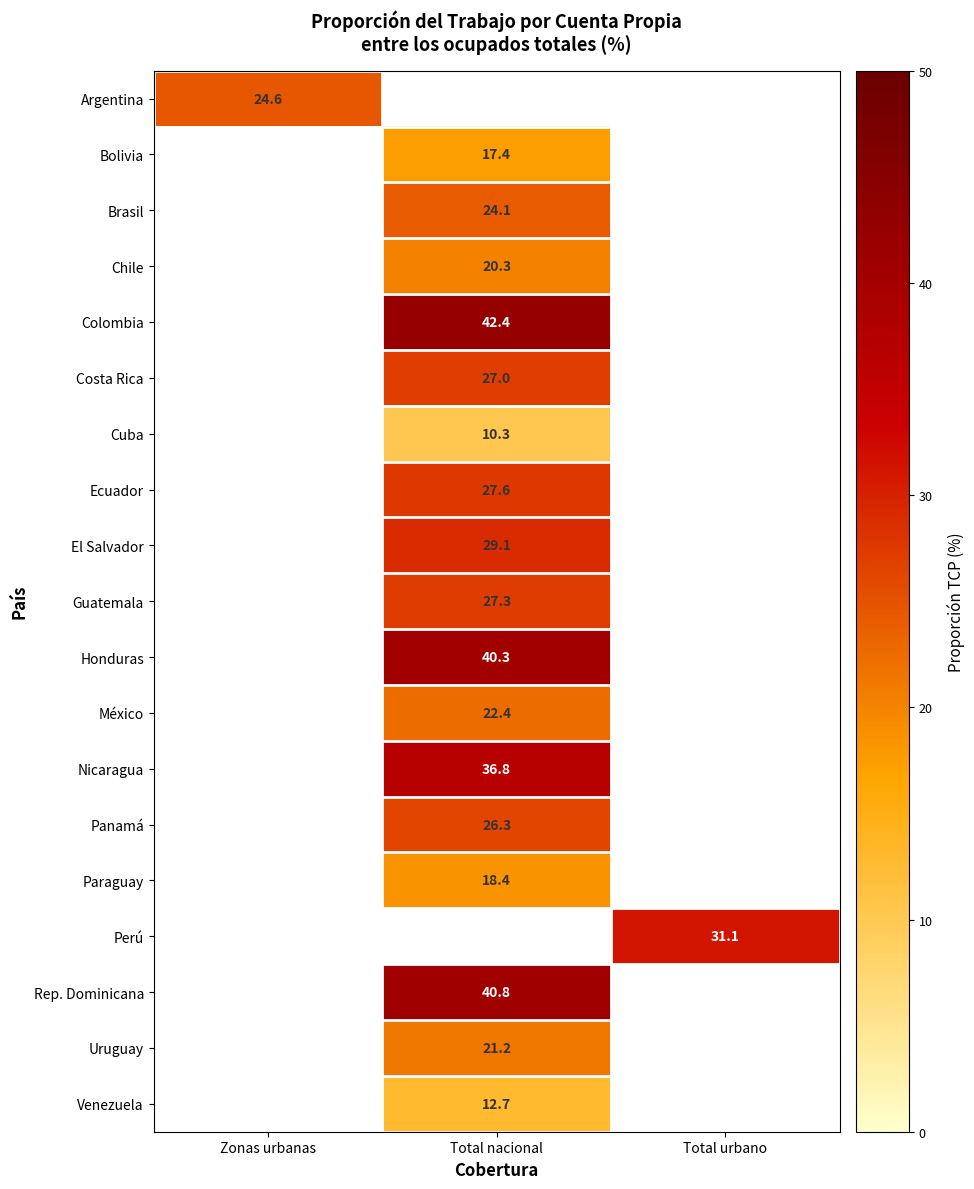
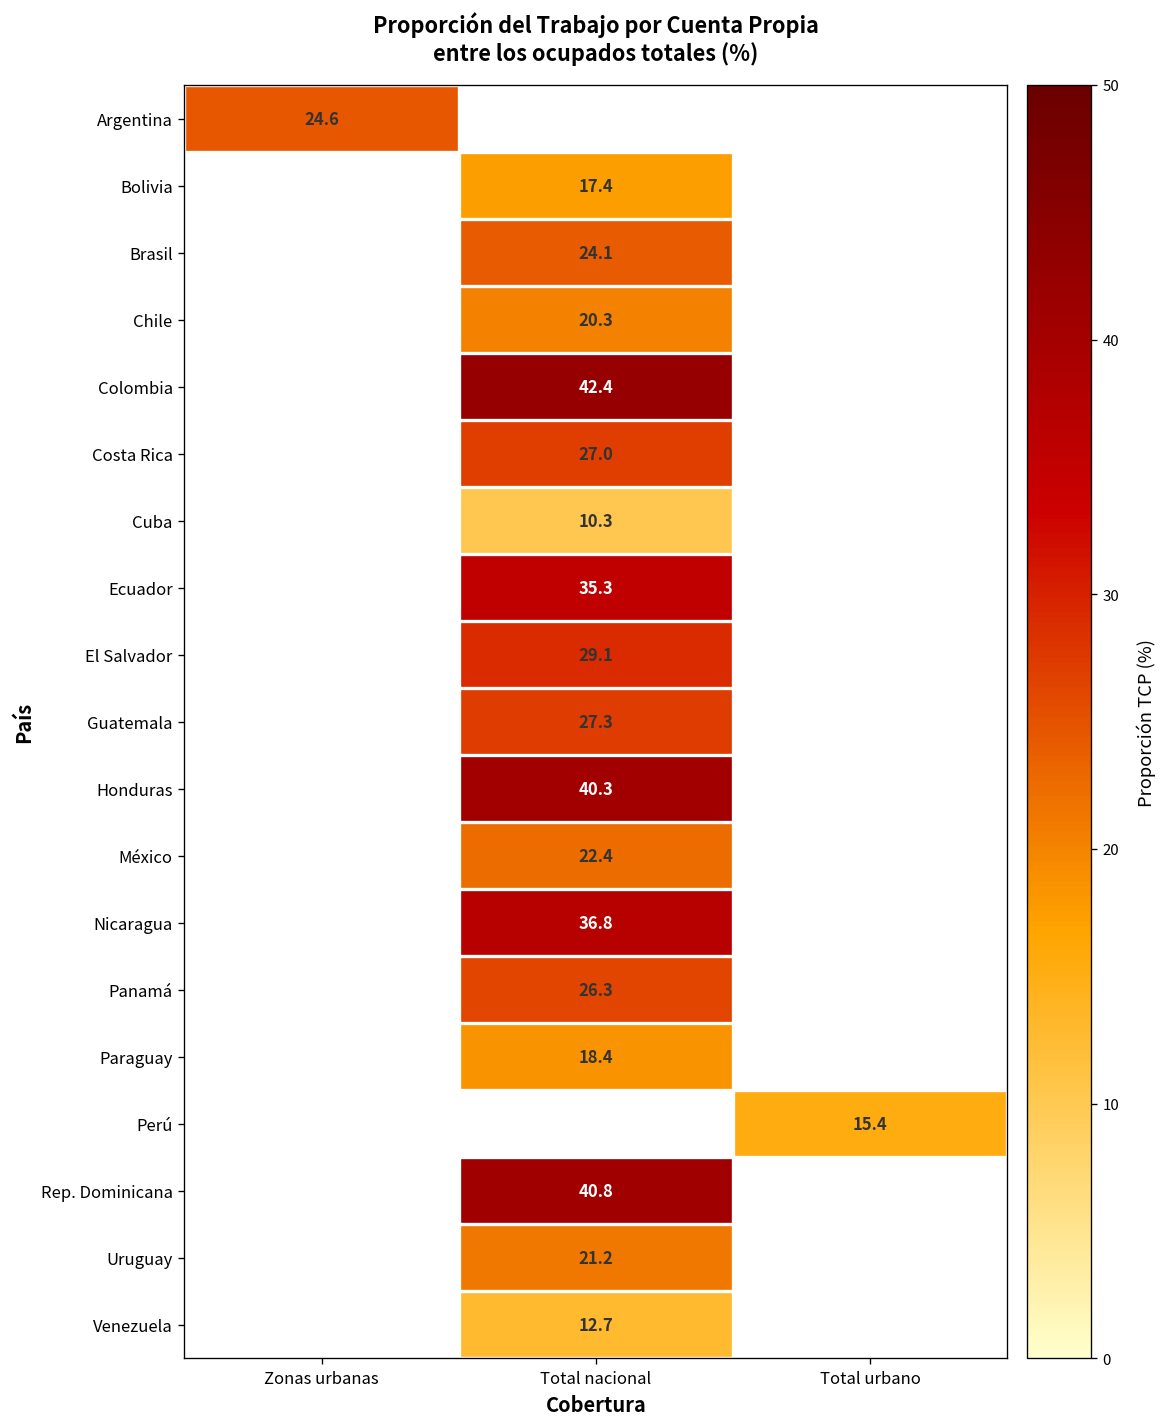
  {
    "Argentina": {
      "Zonas urbanas": 24.6
    },
    "Bolivia": {
      "Total nacional": 17.4
    },
    "Brasil": {
      "Total nacional": 24.1
    },
    "Chile": {
      "Total nacional": 20.3
    },
    "Colombia": {
      "Total nacional": 42.4
    },
    "Costa Rica": {
      "Total nacional": 27.0
    },
    "Cuba": {
      "Total nacional": 10.3
    },
    "Ecuador": {
-     "Total nacional": 27.6
+     "Total nacional": 35.3
    },
    "El Salvador": {
      "Total nacional": 29.1
    },
    "Guatemala": {
      "Total nacional": 27.3
    },
    "Honduras": {
      "Total nacional": 40.3
    },
    "México": {
      "Total nacional": 22.4
    },
    "Nicaragua": {
      "Total nacional": 36.8
    },
    "Panamá": {
      "Total nacional": 26.3
    },
    "Paraguay": {
      "Total nacional": 18.4
    },
    "Perú": {
-     "Total urbano": 31.1
+     "Total urbano": 15.4
    },
    "Rep. Dominicana": {
      "Total nacional": 40.8
    },
    "Uruguay": {
      "Total nacional": 21.2
    },
    "Venezuela": {
      "Total nacional": 12.7
    }
  }
